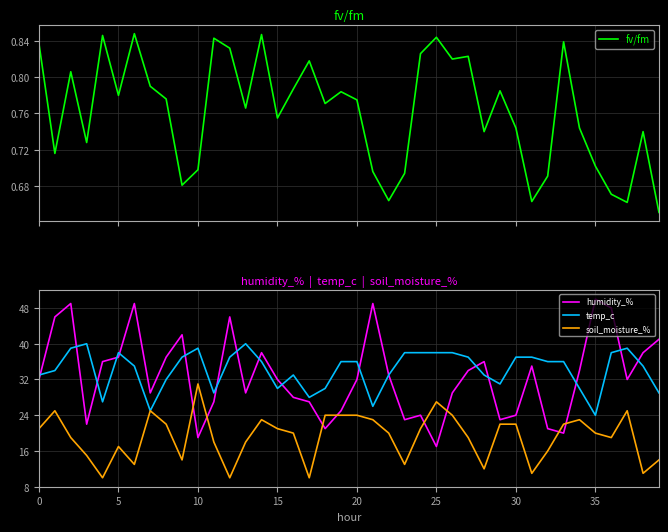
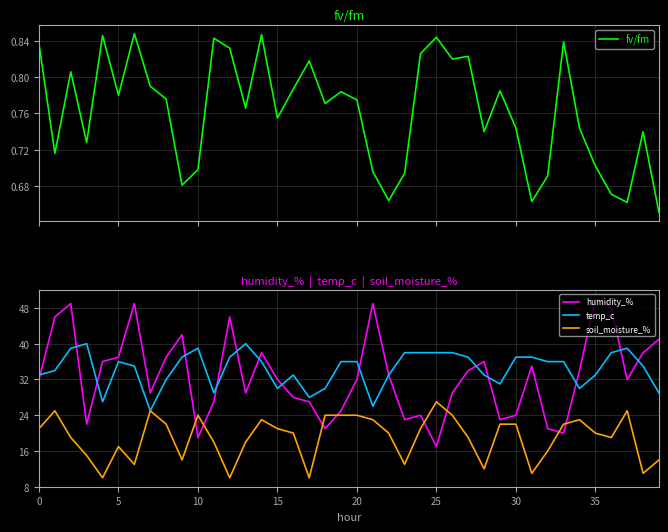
  {
    "humidity_% | temp_c | soil_moisture_%": {
      "humidity_%": {
        "0": 32,
        "5": 37,
        "10": 19,
        "15": 32,
        "20": 32,
        "25": 17,
        "30": 24
      },
      "temp_c": {
        "0": 33,
-       "5": 38,
+       "5": 36,
        "10": 39,
        "15": 30,
        "20": 36,
        "25": 38,
        "30": 37,
-       "35": 24
+       "35": 33
      },
      "soil_moisture_%": {
        "0": 21,
        "5": 17,
-       "10": 31,
+       "10": 24,
        "15": 21,
        "20": 24,
        "25": 27,
        "30": 22,
        "35": 20
      }
    }
  }
